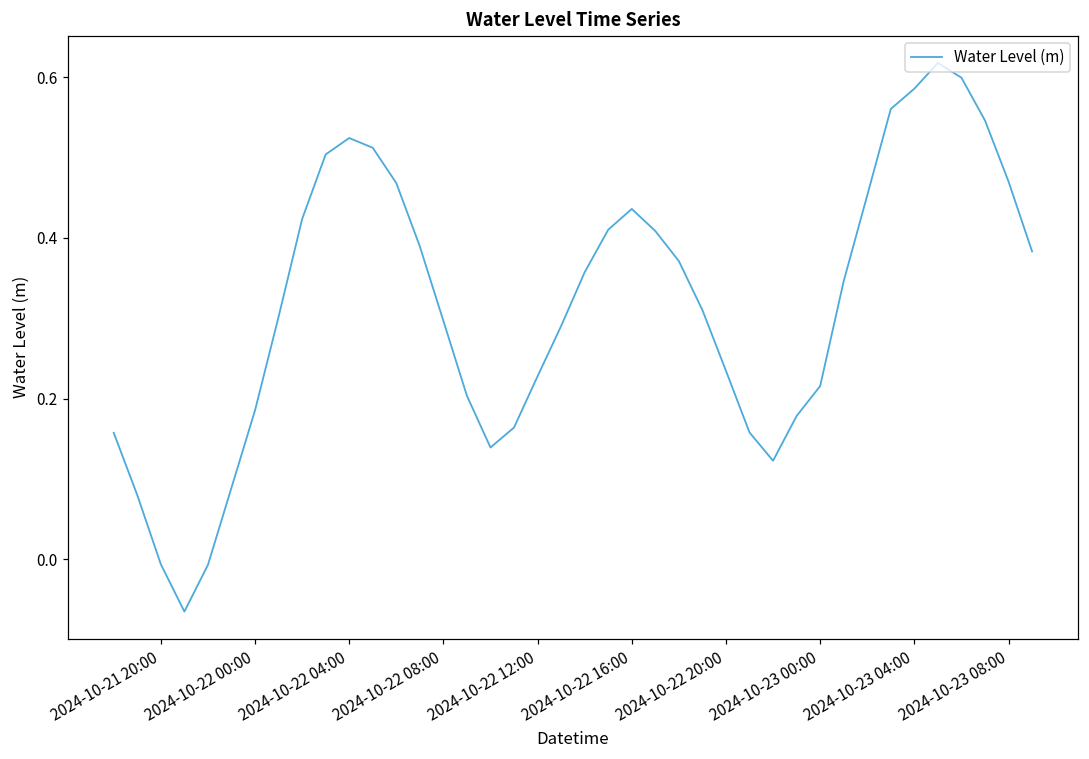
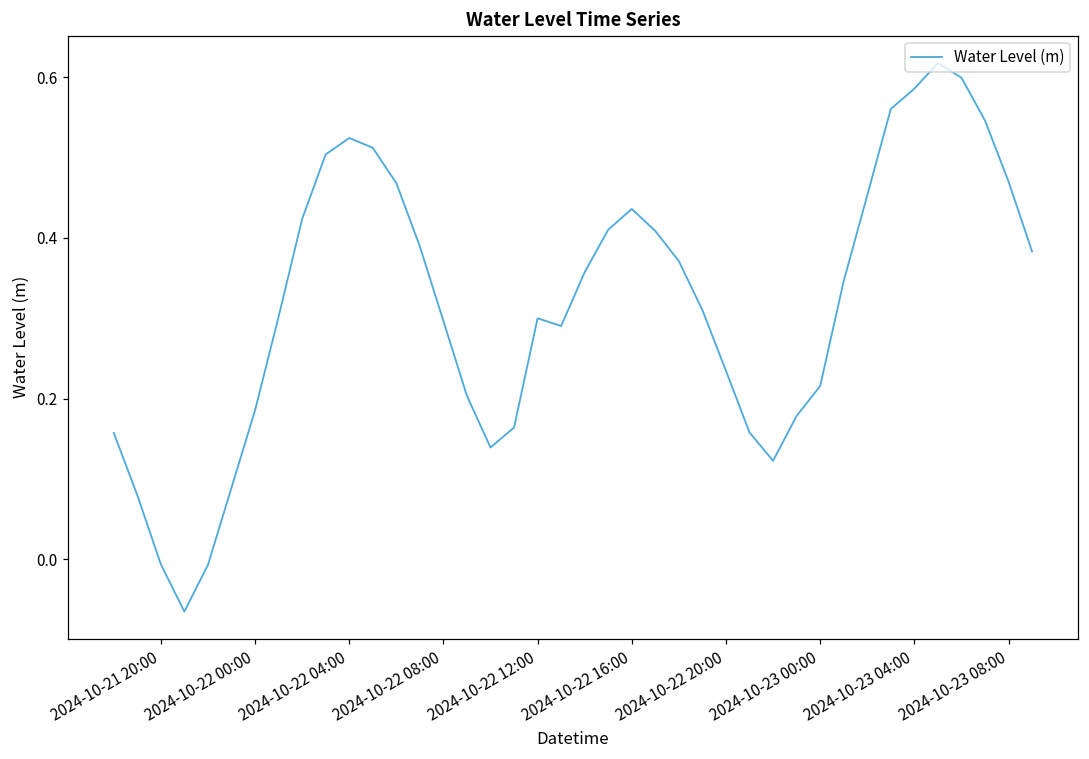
  {
    "2024-10-21 20:00": -0.01,
    "2024-10-22 00:00": 0.19,
    "2024-10-22 04:00": 0.52,
    "2024-10-22 08:00": 0.30,
-   "2024-10-22 12:00": 0.23,
+   "2024-10-22 12:00": 0.30,
    "2024-10-22 16:00": 0.44,
    "2024-10-22 20:00": 0.23,
    "2024-10-23 00:00": 0.22,
    "2024-10-23 04:00": 0.59,
    "2024-10-23 08:00": 0.47
  }
